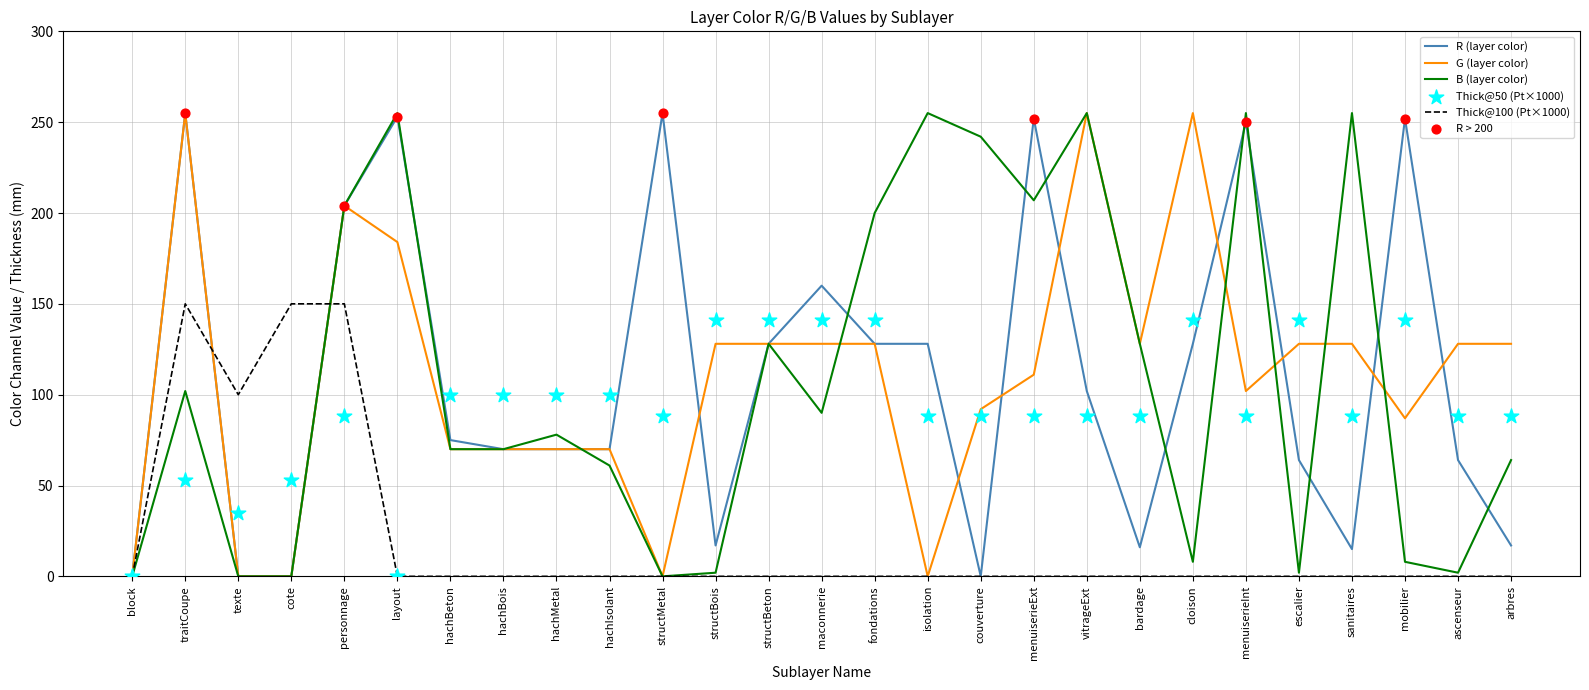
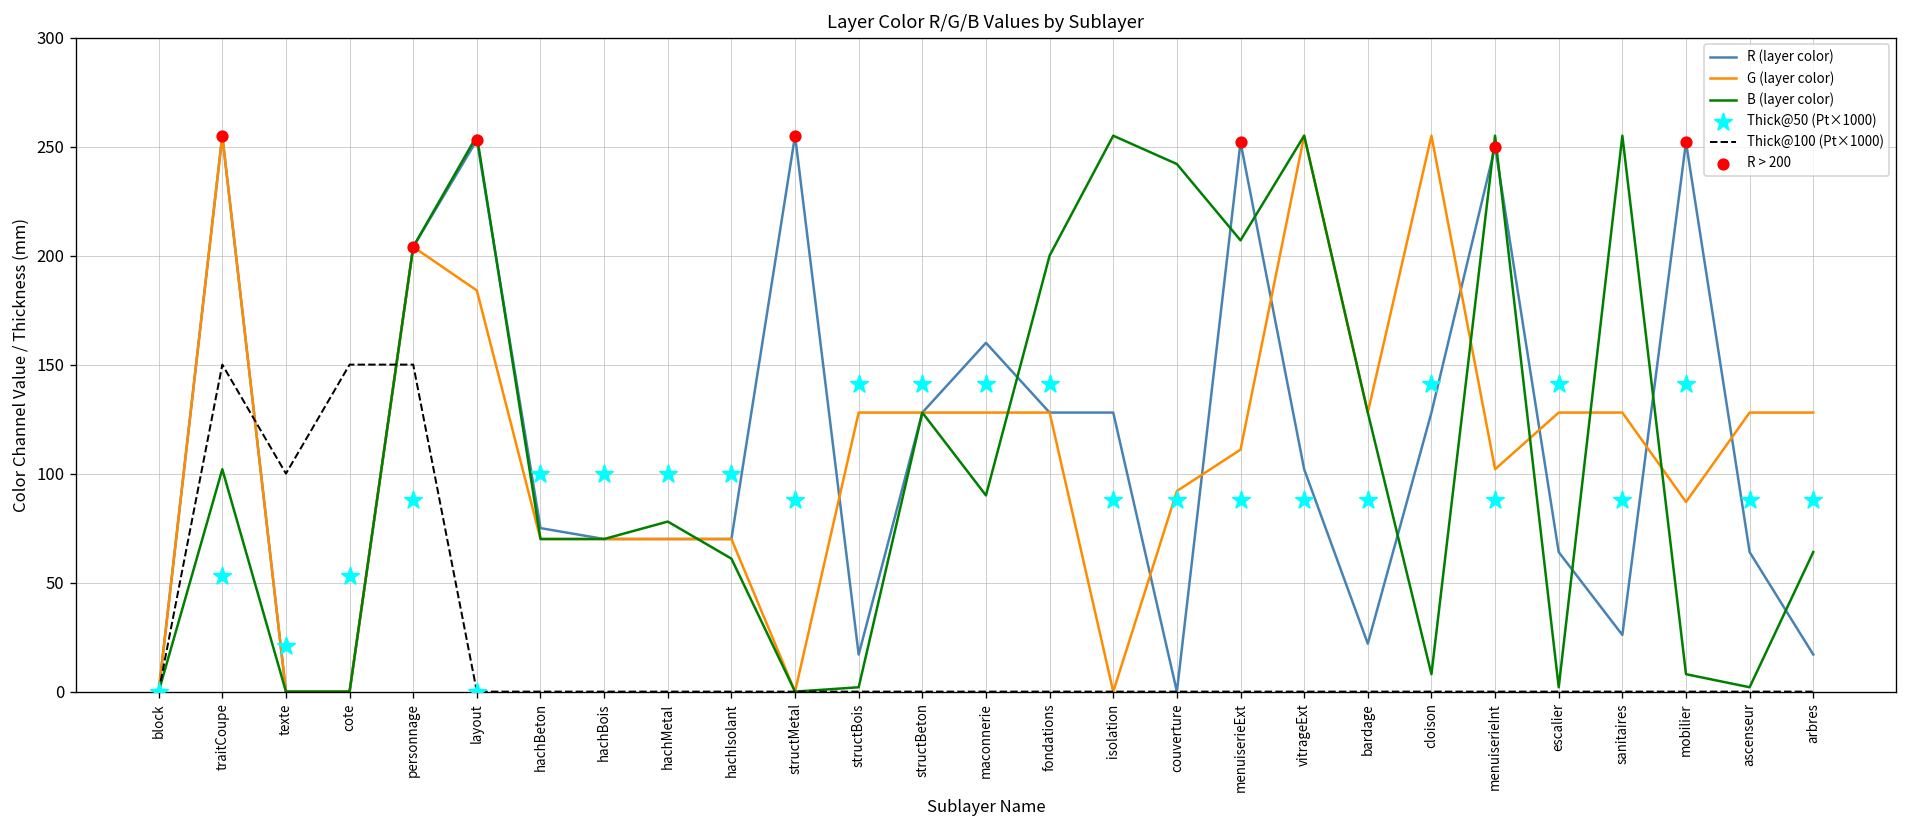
  {
    "Thick@50 (Pt×1000)": {
-     "texte": 35
+     "texte": 21
    },
    "R (layer color)": {
      "hachBeton": 75,
      "structBois": 17,
      "maconnerie": 160,
      "isolation": 128,
      "vitrageExt": 102,
-     "bardage": 16,
+     "bardage": 22,
      "cloison": 128,
      "escalier": 64,
-     "sanitaires": 15,
+     "sanitaires": 26,
      "ascenseur": 64,
      "arbres": 17
    },
    "G (layer color)": {
      "layout": 184,
      "structBois": 128,
      "maconnerie": 128,
      "couverture": 92,
      "menuiserieExt": 111,
      "cloison": 255,
      "menuiserieInt": 102,
      "escalier": 128,
      "sanitaires": 128,
      "mobilier": 87,
      "ascenseur": 128,
      "arbres": 128
    },
    "B (layer color)": {
      "traitCoupe": 102,
      "layout": 255,
      "hachMetal": 78,
      "hachIsolant": 61,
      "structBois": 2,
      "maconnerie": 90,
      "fondations": 200,
      "isolation": 255,
      "couverture": 242,
      "menuiserieExt": 207,
      "cloison": 8,
      "menuiserieInt": 255,
      "escalier": 2,
      "sanitaires": 255,
      "mobilier": 8,
      "ascenseur": 2,
      "arbres": 64
    },
    "Thick@100 (Pt×1000)": {
      "traitCoupe": 150,
      "texte": 100,
      "cote": 150,
      "personnage": 150,
      "hachBeton": 0,
      "hachBois": 0,
      "hachMetal": 0,
      "hachIsolant": 0,
      "structBois": 0,
      "structBeton": 0,
      "maconnerie": 0,
      "fondations": 0,
      "menuiserieExt": 0,
      "vitrageExt": 0,
      "bardage": 0,
      "cloison": 0,
      "menuiserieInt": 0,
      "escalier": 0,
      "sanitaires": 0,
      "mobilier": 0,
      "ascenseur": 0,
      "arbres": 0
    }
  }
